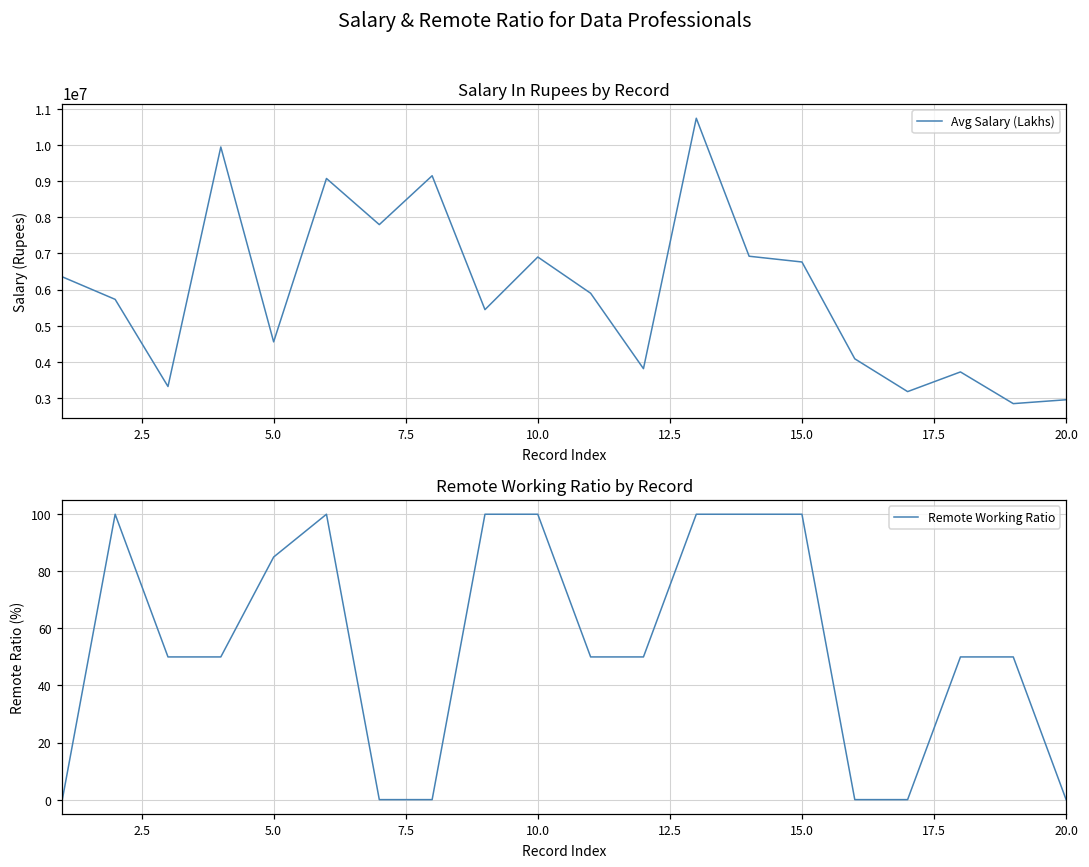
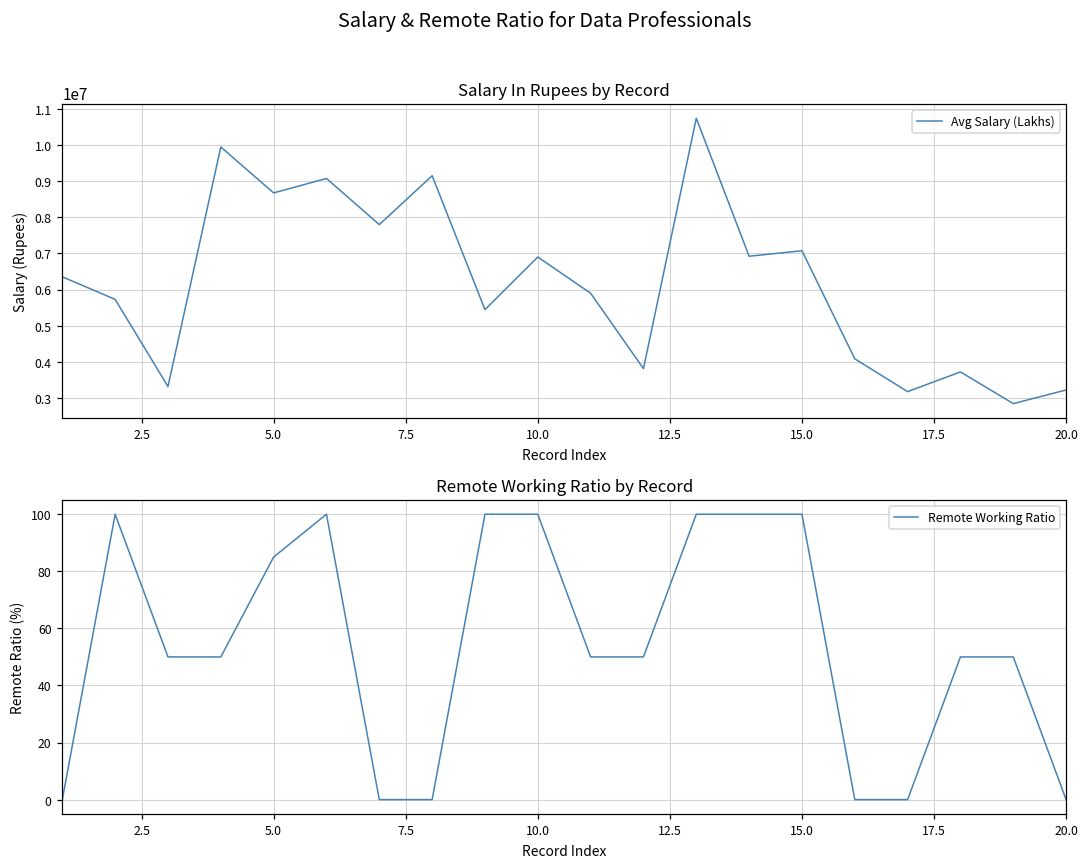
  {
    "Salary In Rupees by Record": {
-     "5.0": 4600000,
+     "5.0": 8700000,
      "10.0": 6900000,
-     "15.0": 6800000,
-     "20.0": 3000000
+     "15.0": 7100000,
+     "20.0": 3200000
    },
    "Remote Working Ratio by Record": {
      "5.0": 85,
      "10.0": 100,
      "15.0": 100,
      "20.0": 0
    }
  }
